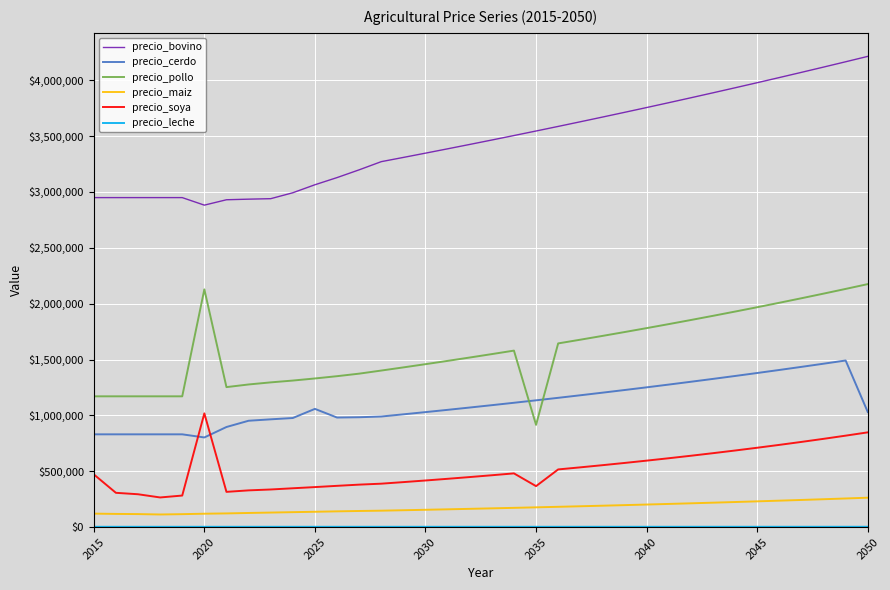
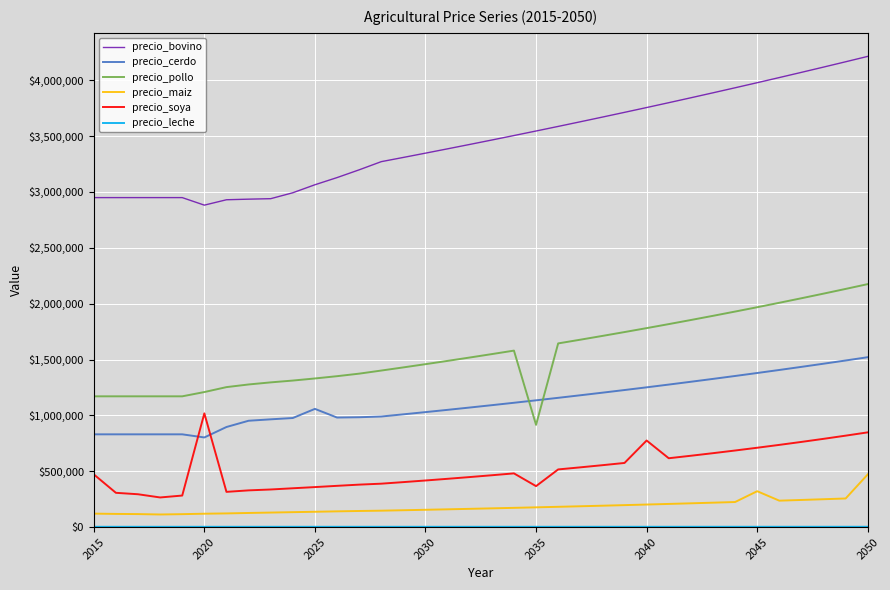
  {
    "precio_bovino": {
      "2015": "$2,950,000",
      "2020": "$2,880,000",
      "2025": "$3,060,000",
      "2030": "$3,350,000",
      "2035": "$3,550,000",
      "2040": "$3,760,000",
      "2045": "$3,980,000",
      "2050": "$4,210,000"
    },
    "precio_cerdo": {
      "2015": "$830,000",
      "2020": "$800,000",
      "2025": "$1,060,000",
      "2030": "$1,030,000",
      "2035": "$1,140,000",
      "2040": "$1,250,000",
      "2045": "$1,380,000",
-     "2050": "$1,030,000"
+     "2050": "$1,520,000"
    },
    "precio_pollo": {
      "2015": "$1,170,000",
-     "2020": "$2,130,000",
+     "2020": "$1,210,000",
      "2025": "$1,330,000",
      "2030": "$1,460,000",
      "2035": "$920,000",
      "2040": "$1,780,000",
      "2045": "$1,970,000",
      "2050": "$2,180,000"
    },
    "precio_maiz": {
      "2015": "$120,000",
      "2020": "$120,000",
      "2025": "$140,000",
      "2030": "$160,000",
      "2035": "$180,000",
      "2040": "$200,000",
-     "2045": "$230,000",
-     "2050": "$260,000"
+     "2045": "$320,000",
+     "2050": "$470,000"
    },
    "precio_soya": {
      "2015": "$470,000",
      "2020": "$1,020,000",
      "2025": "$360,000",
      "2030": "$420,000",
      "2035": "$370,000",
-     "2040": "$600,000",
+     "2040": "$780,000",
      "2045": "$710,000",
      "2050": "$850,000"
    },
    "precio_leche": {
      "2015": "$0",
      "2020": "$0",
      "2025": "$0",
      "2030": "$0",
      "2035": "$0",
      "2040": "$0",
      "2045": "$0",
      "2050": "$0"
    }
  }
